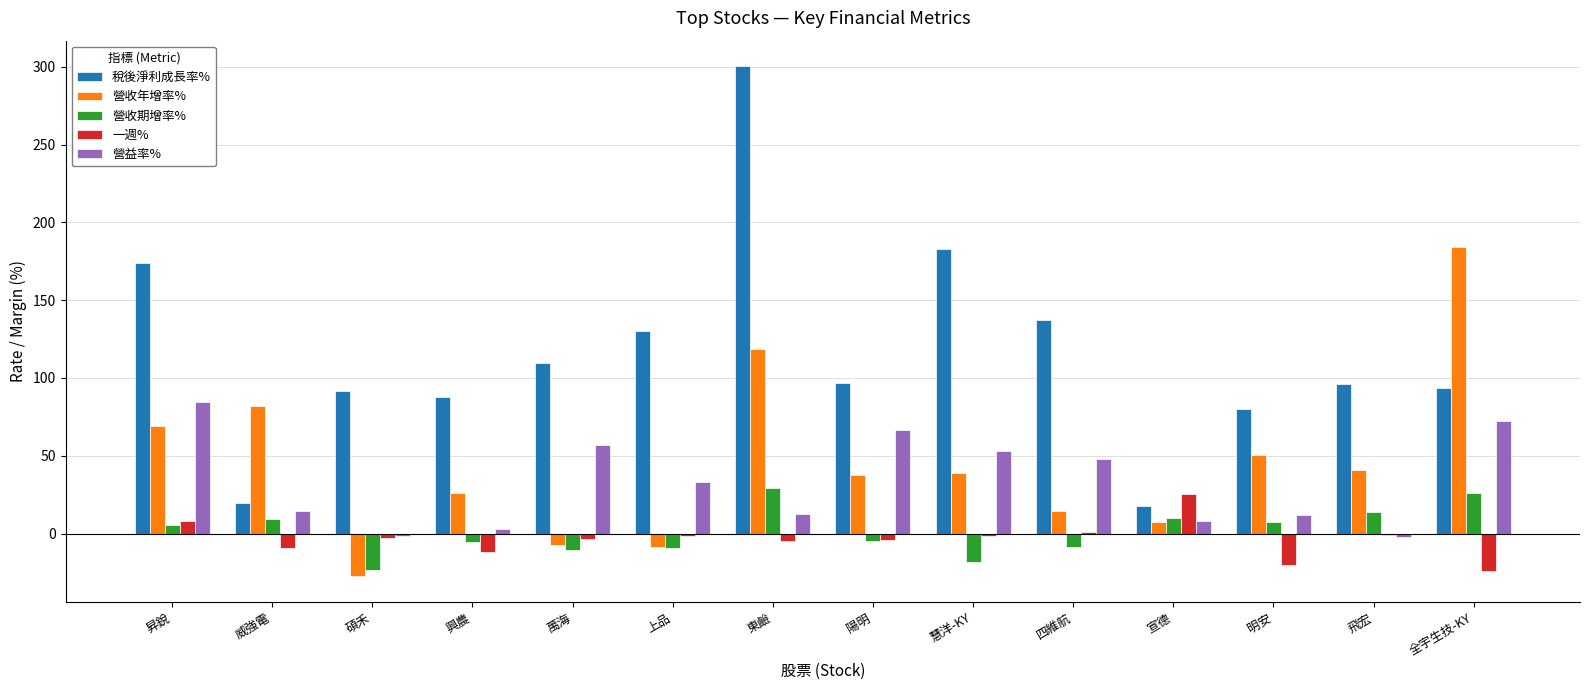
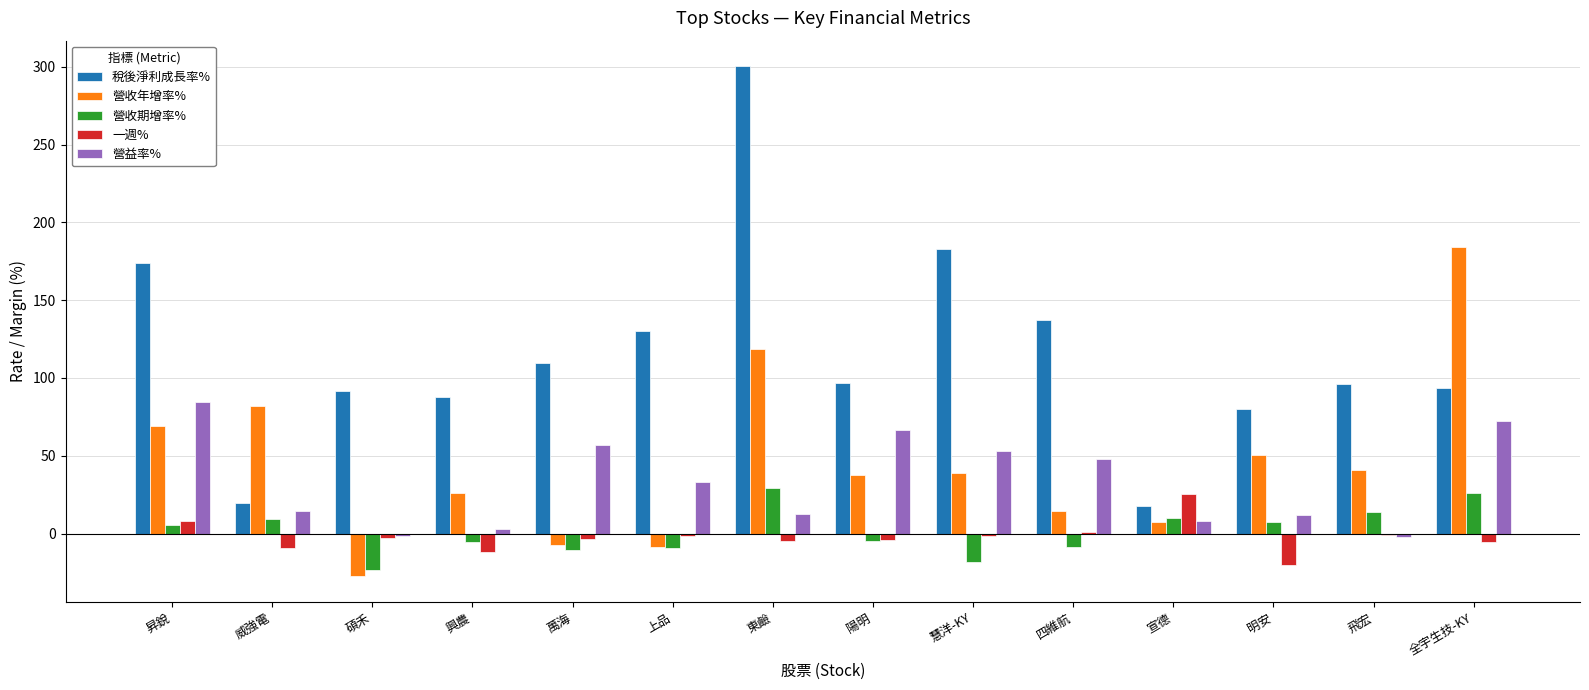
  {
    "稅後淨利成長率%": {
      "昇銳": 174,
      "威強電": 20,
      "碩禾": 92,
      "興農": 88,
      "萬海": 110,
      "上品": 130,
      "東鹼": 300,
      "陽明": 96,
      "慧洋-KY": 183,
      "四維航": 138,
      "宣德": 18,
      "明安": 80,
      "飛宏": 96,
      "全宇生技-KY": 94
    },
    "營收年增率%": {
      "昇銳": 69,
      "威強電": 82,
      "碩禾": -28,
      "興農": 26,
      "萬海": -7,
      "上品": -9,
      "東鹼": 118,
      "陽明": 38,
      "慧洋-KY": 39,
      "四維航": 15,
      "宣德": 8,
      "明安": 50,
      "飛宏": 41,
      "全宇生技-KY": 184
    },
    "營收期增率%": {
      "昇銳": 5,
      "威強電": 10,
      "碩禾": -24,
      "興農": -5,
      "萬海": -11,
      "上品": -9,
      "東鹼": 29,
      "陽明": -5,
      "慧洋-KY": -18,
      "四維航": -9,
      "宣德": 10,
      "明安": 7,
      "飛宏": 14,
      "全宇生技-KY": 26
    },
    "一週%": {
      "昇銳": 8,
      "威強電": -9,
      "碩禾": -3,
      "興農": -12,
      "萬海": -4,
      "上品": -2,
      "東鹼": -5,
      "陽明": -4,
      "宣德": 25,
      "明安": -20,
-     "全宇生技-KY": -24
+     "全宇生技-KY": -5
    },
    "營益率%": {
      "昇銳": 85,
      "威強電": 15,
      "興農": 3,
      "萬海": 57,
      "上品": 33,
      "東鹼": 13,
      "陽明": 66,
      "慧洋-KY": 53,
      "四維航": 48,
      "宣德": 8,
      "明安": 12,
      "飛宏": -2,
      "全宇生技-KY": 72
    }
  }
